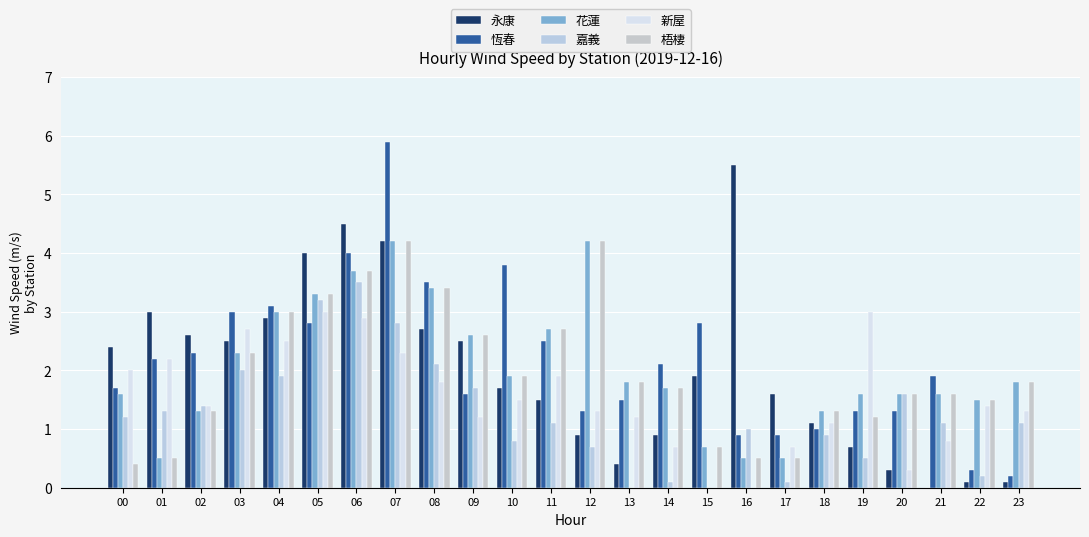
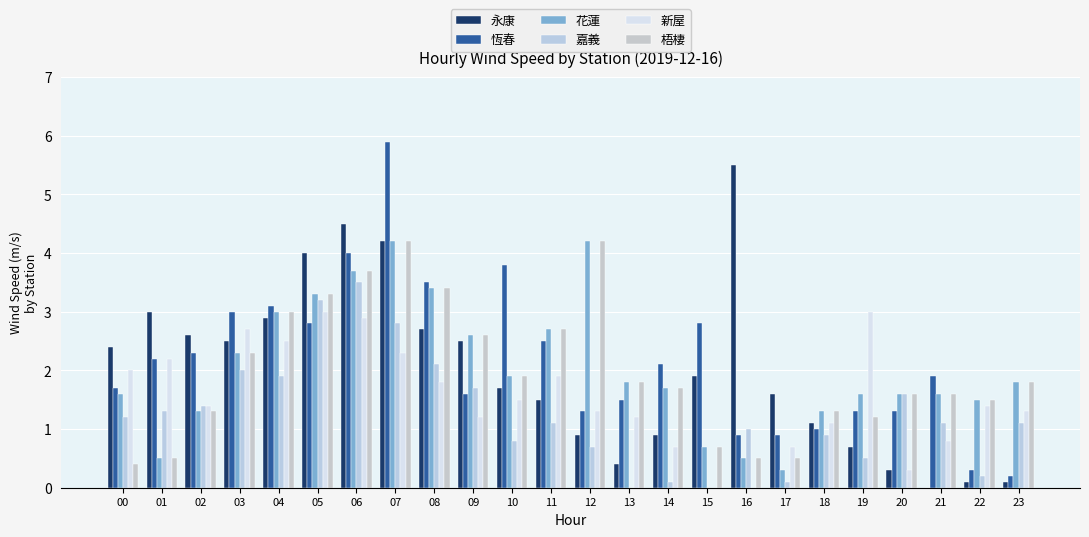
  {
    "永康": {
      "00": 2.4,
      "01": 3.0,
      "02": 2.6,
      "03": 2.5,
      "04": 2.9,
      "05": 4.0,
      "06": 4.5,
      "07": 4.2,
      "08": 2.7,
      "09": 2.5,
      "10": 1.7,
      "11": 1.5,
      "12": 0.9,
      "13": 0.4,
      "14": 0.9,
      "15": 1.9,
      "16": 5.5,
      "17": 1.6,
      "18": 1.1,
      "19": 0.7,
      "20": 0.3,
      "21": 0.0,
      "22": 0.1,
      "23": 0.1
    },
    "恆春": {
      "00": 1.7,
      "01": 2.2,
      "02": 2.3,
      "03": 3.0,
      "04": 3.1,
      "05": 2.8,
      "06": 4.0,
      "07": 5.9,
      "08": 3.5,
      "09": 1.6,
      "10": 3.8,
      "11": 2.5,
      "12": 1.3,
      "13": 1.5,
      "14": 2.1,
      "15": 2.8,
      "16": 0.9,
      "17": 0.9,
      "18": 1.0,
      "19": 1.3,
      "20": 1.3,
      "21": 1.9,
      "22": 0.3,
      "23": 0.2
    },
    "花蓮": {
      "00": 1.6,
      "01": 0.5,
      "02": 1.3,
      "03": 2.3,
      "04": 3.0,
      "05": 3.3,
      "06": 3.7,
      "07": 4.2,
      "08": 3.4,
      "09": 2.6,
      "10": 1.9,
      "11": 2.7,
      "12": 4.2,
      "13": 1.8,
      "14": 1.7,
      "15": 0.7,
      "16": 0.5,
-     "17": 0.5,
+     "17": 0.3,
      "18": 1.3,
      "19": 1.6,
      "20": 1.6,
      "21": 1.6,
      "22": 1.5,
      "23": 1.8
    }
  }
